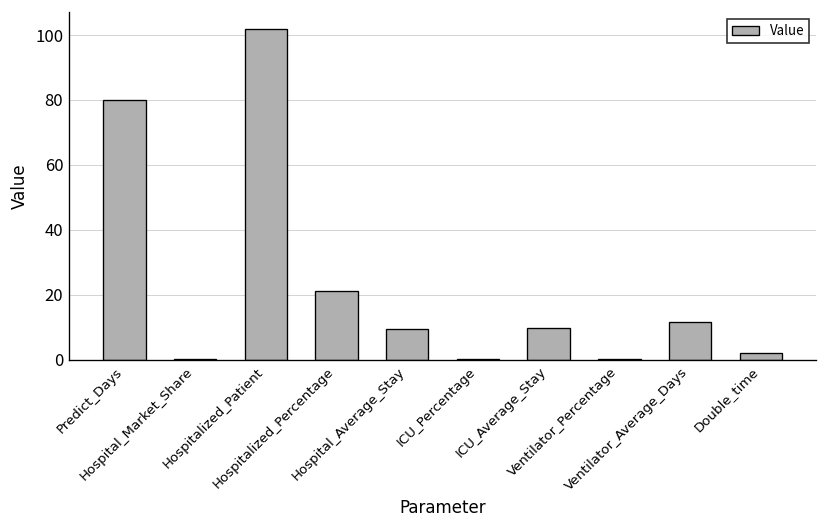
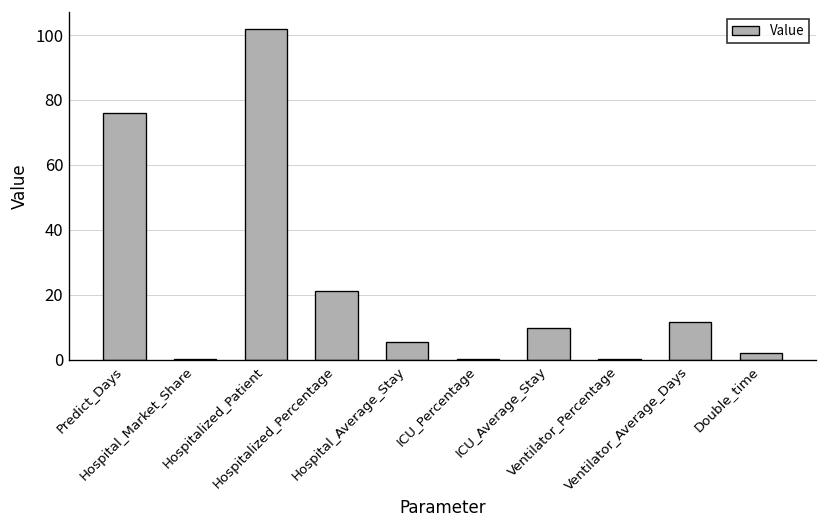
  {
-   "Predict_Days": 80,
+   "Predict_Days": 76,
    "Hospitalized_Patient": 102,
    "Hospitalized_Percentage": 21,
-   "Hospital_Average_Stay": 9,
+   "Hospital_Average_Stay": 5,
    "ICU_Average_Stay": 10,
    "Ventilator_Average_Days": 12,
    "Double_time": 2
  }
